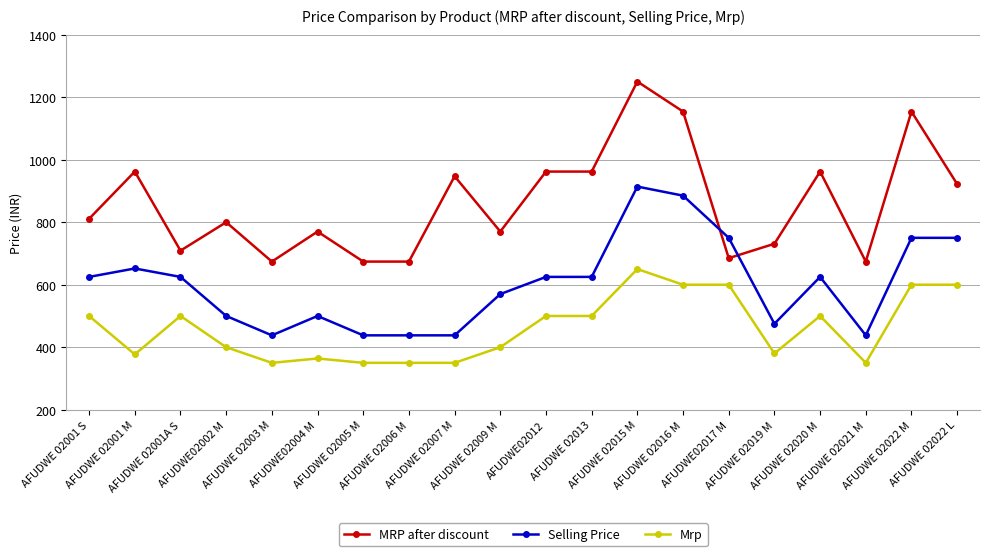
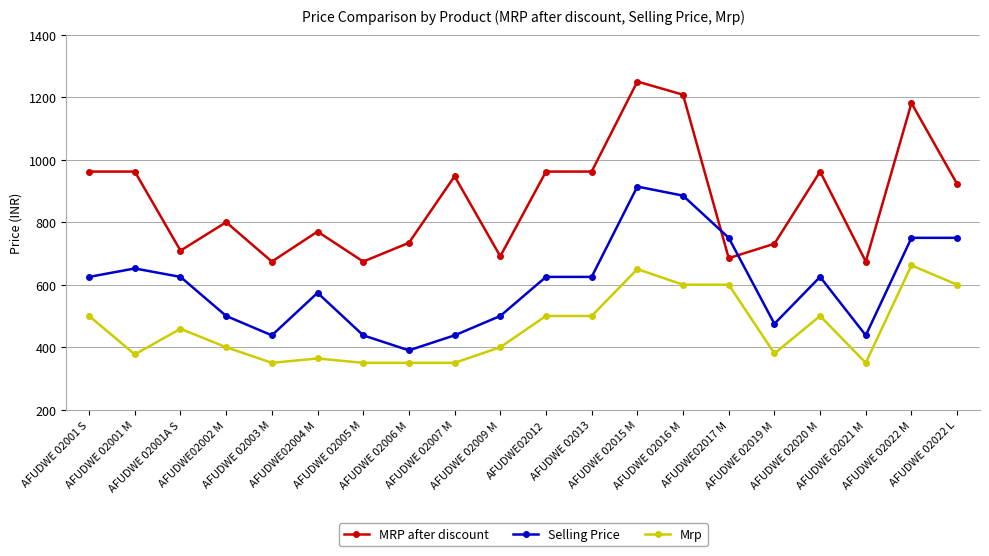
  {
    "MRP after discount": {
-     "AFUDWE 02001 S": 810,
+     "AFUDWE 02001 S": 960,
      "AFUDWE 02001 M": 960,
      "AFUDWE 02001A S": 710,
      "AFUDWE02002 M": 800,
      "AFUDWE 02003 M": 670,
      "AFUDWE02004 M": 770,
      "AFUDWE 02005 M": 670,
-     "AFUDWE 02006 M": 670,
+     "AFUDWE 02006 M": 730,
      "AFUDWE 02007 M": 950,
-     "AFUDWE 02009 M": 770,
+     "AFUDWE 02009 M": 690,
      "AFUDWE02012": 960,
      "AFUDWE 02013": 960,
      "AFUDWE 02015 M": 1250,
-     "AFUDWE 02016 M": 1150,
+     "AFUDWE 02016 M": 1210,
      "AFUDWE02017 M": 690,
      "AFUDWE 02019 M": 730,
      "AFUDWE 02020 M": 960,
      "AFUDWE 02021 M": 670,
-     "AFUDWE 02022 M": 1150,
+     "AFUDWE 02022 M": 1180,
      "AFUDWE 02022 L": 920
    },
    "Selling Price": {
      "AFUDWE 02001 S": 630,
      "AFUDWE 02001 M": 650,
      "AFUDWE 02001A S": 630,
      "AFUDWE02002 M": 500,
      "AFUDWE 02003 M": 440,
-     "AFUDWE02004 M": 500,
+     "AFUDWE02004 M": 570,
      "AFUDWE 02005 M": 440,
-     "AFUDWE 02006 M": 440,
+     "AFUDWE 02006 M": 390,
      "AFUDWE 02007 M": 440,
-     "AFUDWE 02009 M": 570,
+     "AFUDWE 02009 M": 500,
      "AFUDWE02012": 630,
      "AFUDWE 02013": 630,
      "AFUDWE 02015 M": 910,
      "AFUDWE 02016 M": 890,
      "AFUDWE02017 M": 750,
      "AFUDWE 02019 M": 480,
      "AFUDWE 02020 M": 630,
      "AFUDWE 02021 M": 440,
      "AFUDWE 02022 M": 750,
      "AFUDWE 02022 L": 750
    },
    "Mrp": {
      "AFUDWE 02001 S": 500,
      "AFUDWE 02001 M": 380,
-     "AFUDWE 02001A S": 500,
+     "AFUDWE 02001A S": 460,
      "AFUDWE02002 M": 400,
      "AFUDWE 02003 M": 350,
      "AFUDWE02004 M": 360,
      "AFUDWE 02005 M": 350,
      "AFUDWE 02006 M": 350,
      "AFUDWE 02007 M": 350,
      "AFUDWE 02009 M": 400,
      "AFUDWE02012": 500,
      "AFUDWE 02013": 500,
      "AFUDWE 02015 M": 650,
      "AFUDWE 02016 M": 600,
      "AFUDWE02017 M": 600,
      "AFUDWE 02019 M": 380,
      "AFUDWE 02020 M": 500,
      "AFUDWE 02021 M": 350,
-     "AFUDWE 02022 M": 600,
+     "AFUDWE 02022 M": 660,
      "AFUDWE 02022 L": 600
    }
  }
